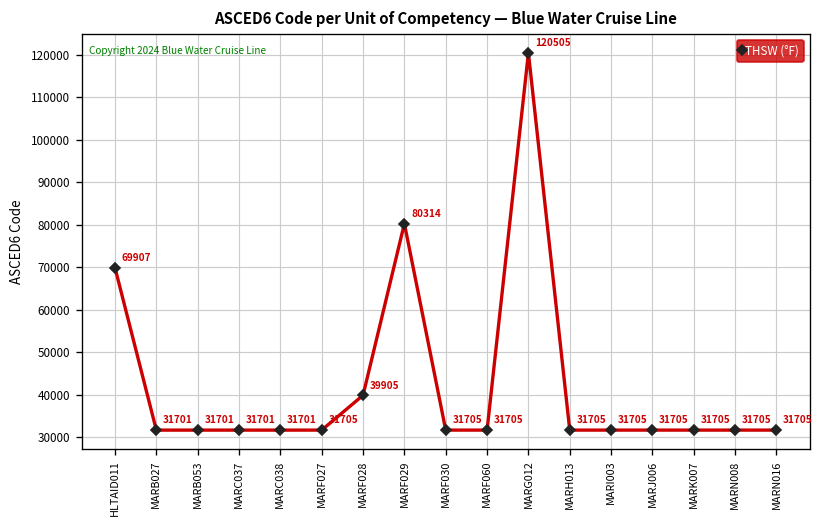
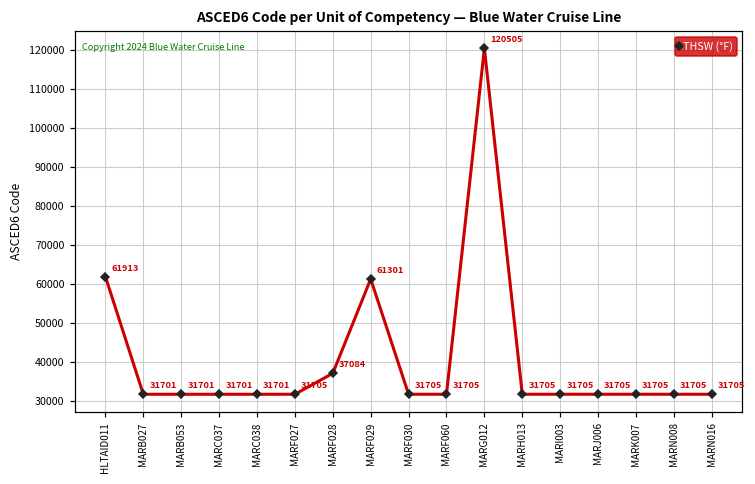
  {
-   "HLTAID011": 69907,
+   "HLTAID011": 61913,
    "MARB053": 31701,
    "MARC037": 31701,
    "MARC038": 31701,
    "MARF027": 31705,
-   "MARF028": 39905,
-   "MARF029": 80314,
+   "MARF028": 37084,
+   "MARF029": 61301,
    "MARF060": 31705,
    "MARG012": 120505,
    "MARI003": 31705,
    "MARJ006": 31705,
    "MARK007": 31705,
    "MARN008": 31705,
    "MARN016": 31705
  }
